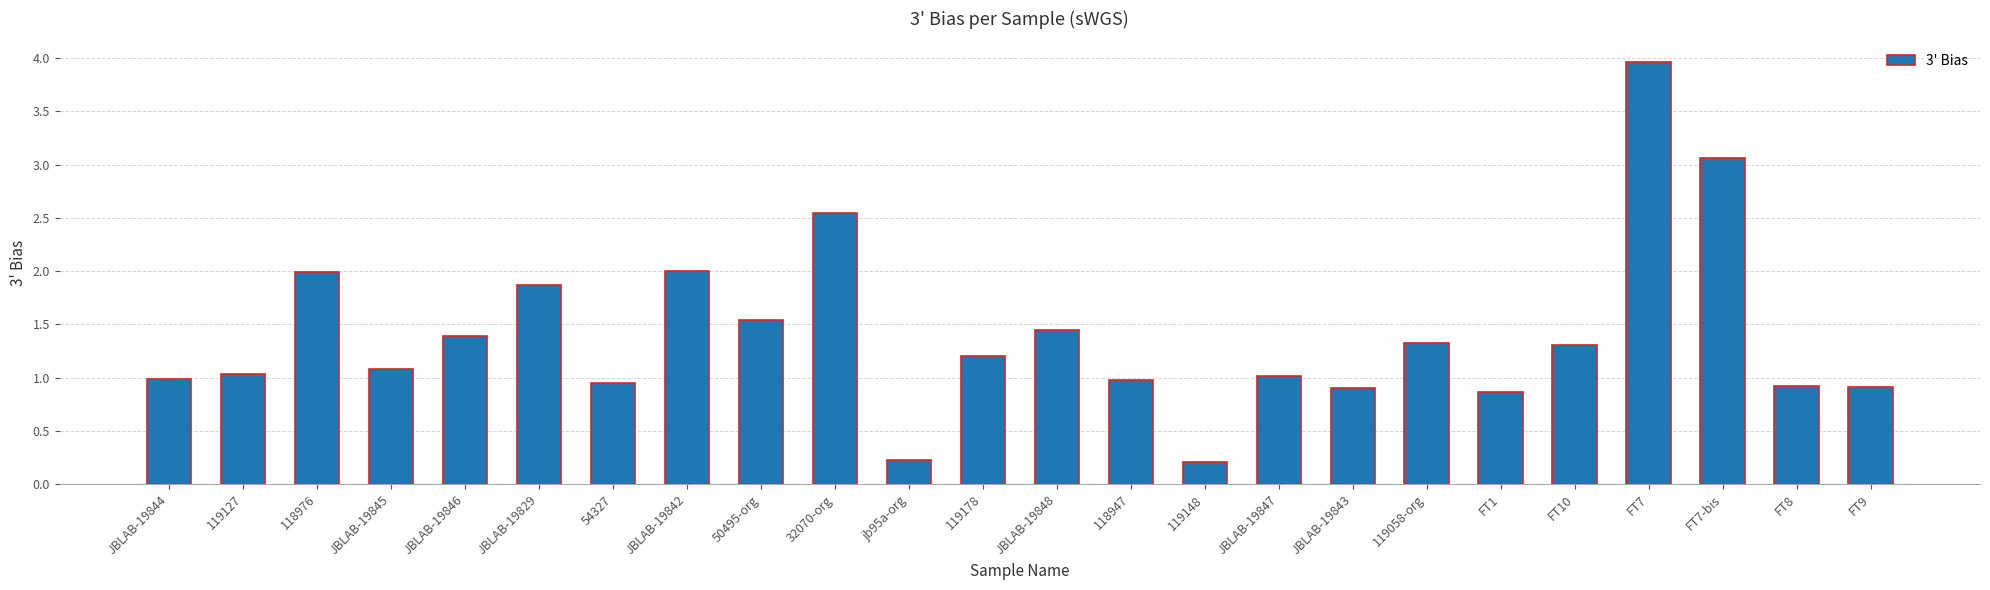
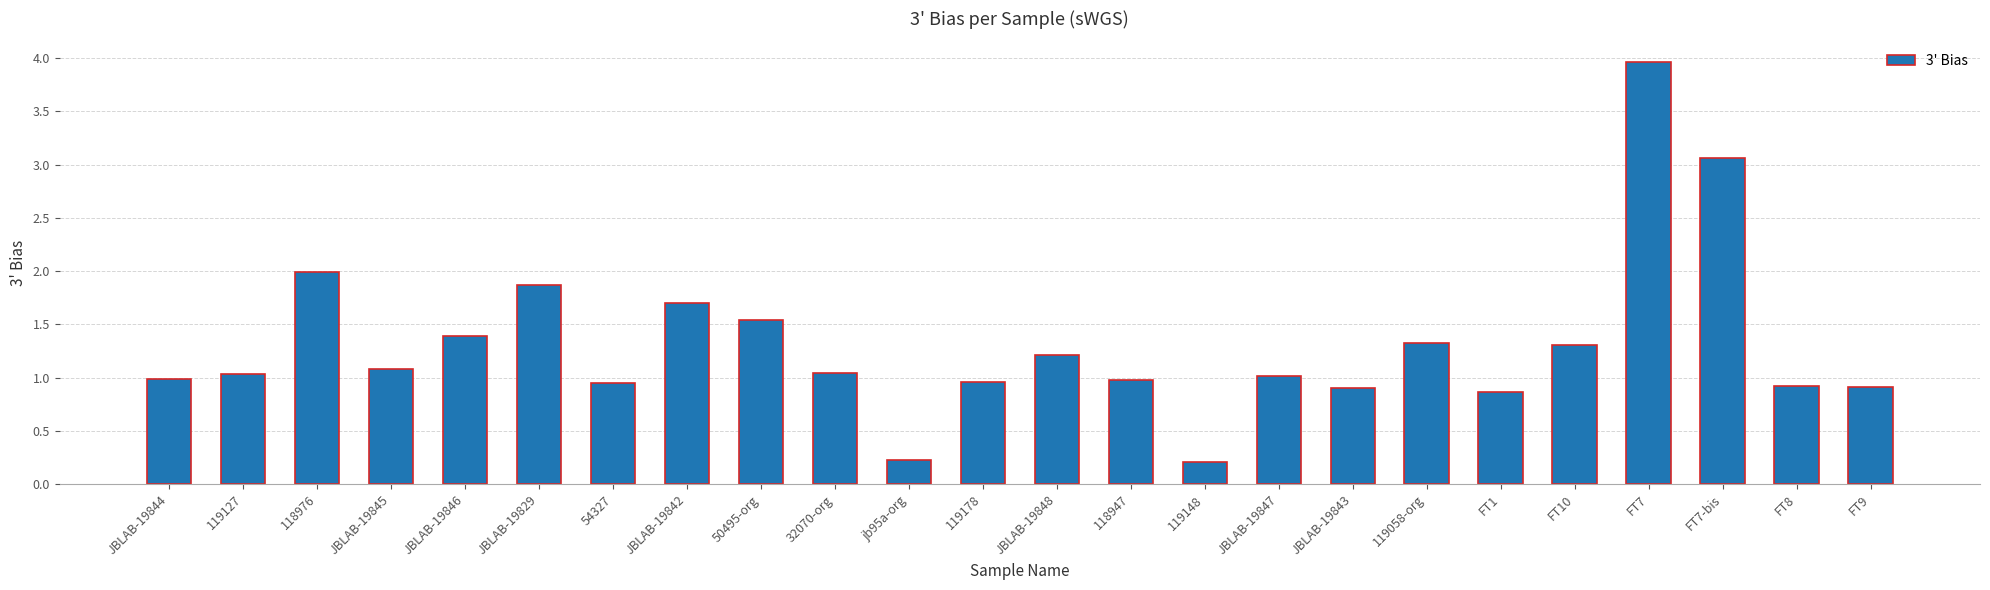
  {
    "JBLAB-19844": 0.99,
    "119127": 1.03,
    "118976": 1.99,
    "JBLAB-19845": 1.08,
    "JBLAB-19846": 1.39,
    "JBLAB-19829": 1.87,
    "54327": 0.95,
-   "JBLAB-19842": 2.0,
+   "JBLAB-19842": 1.7,
    "50495-org": 1.54,
-   "32070-org": 2.55,
+   "32070-org": 1.04,
    "jb95a-org": 0.23,
-   "119178": 1.20,
-   "JBLAB-19848": 1.45,
+   "119178": 0.96,
+   "JBLAB-19848": 1.21,
    "118947": 0.98,
    "119148": 0.21,
    "JBLAB-19847": 1.02,
    "JBLAB-19843": 0.90,
    "119058-org": 1.33,
    "FT1": 0.87,
    "FT10": 1.31,
    "FT7": 3.96,
    "FT7-bis": 3.06,
    "FT8": 0.92,
    "FT9": 0.91
  }
